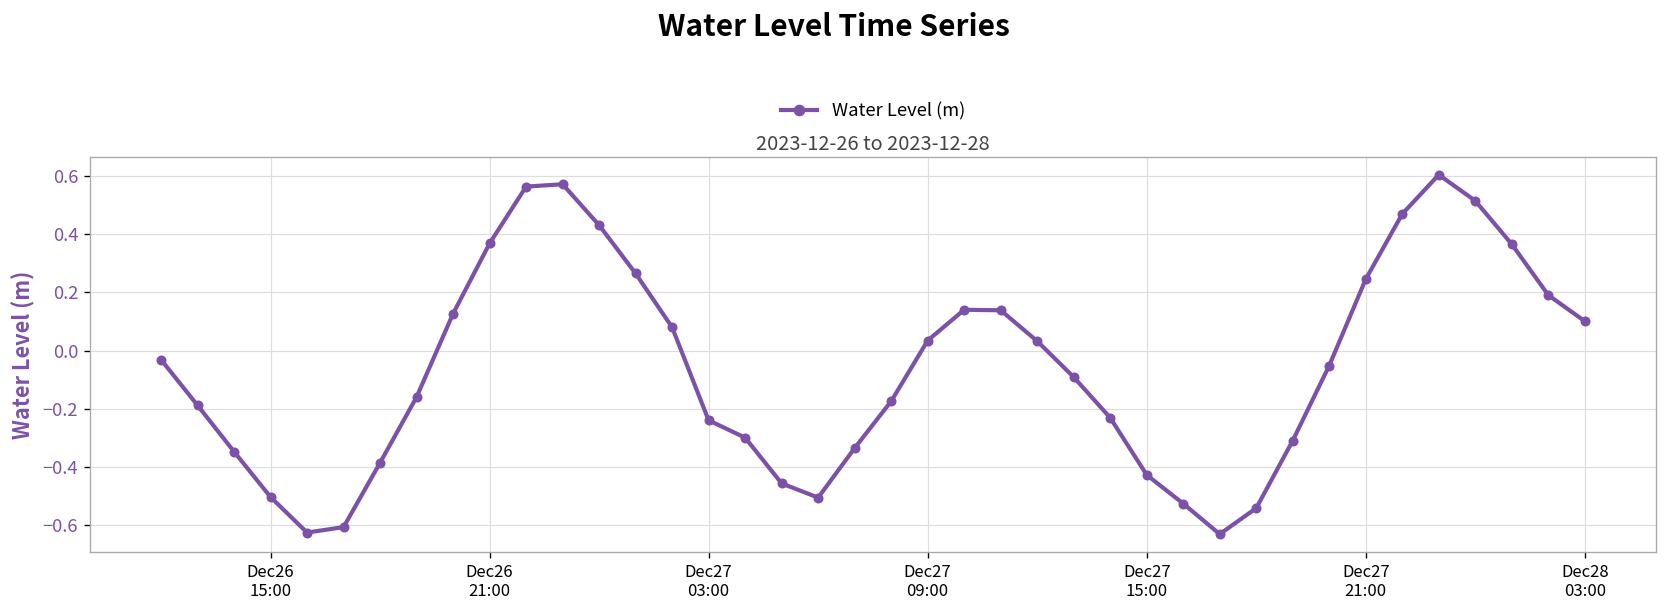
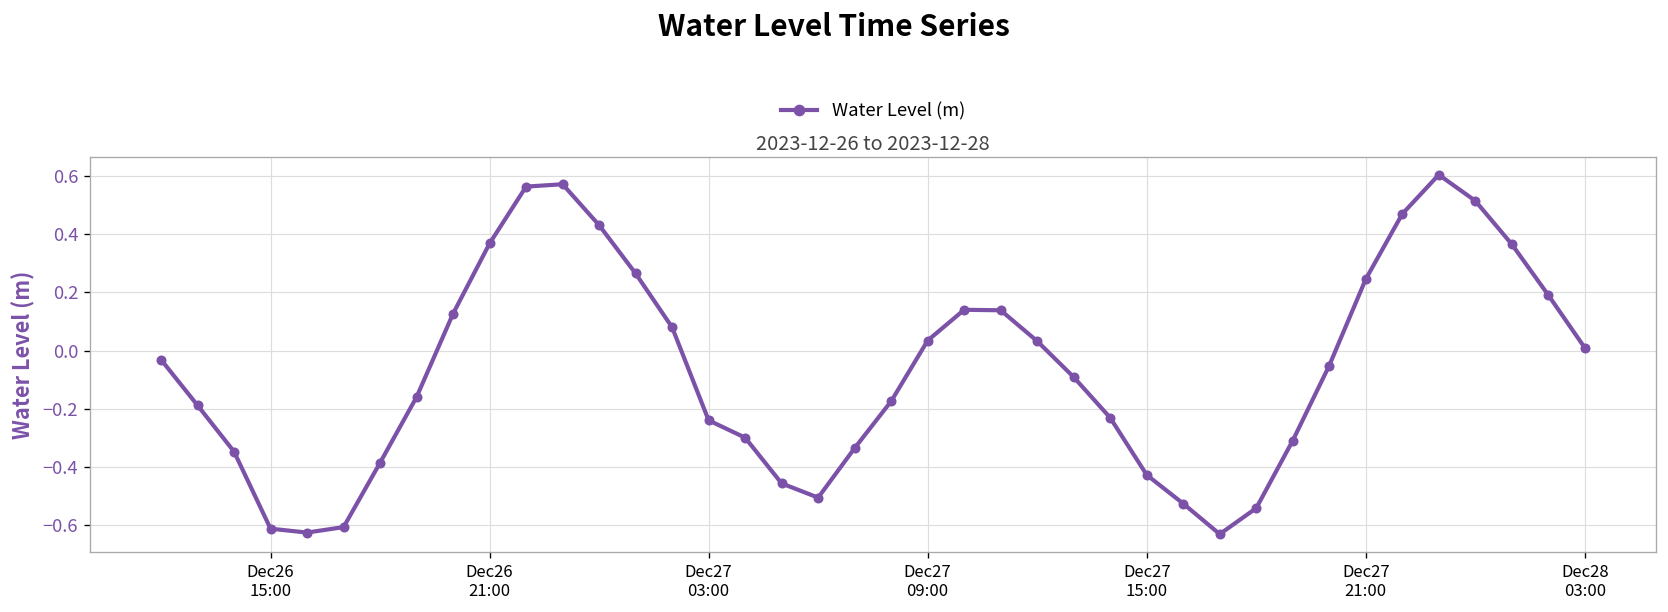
  {
-   "Dec26 15:00": -0.50,
+   "Dec26 15:00": -0.61,
    "Dec26 21:00": 0.37,
    "Dec27 03:00": -0.24,
    "Dec27 09:00": 0.04,
    "Dec27 15:00": -0.43,
    "Dec27 21:00": 0.25,
-   "Dec28 03:00": 0.10
+   "Dec28 03:00": 0.01
  }
